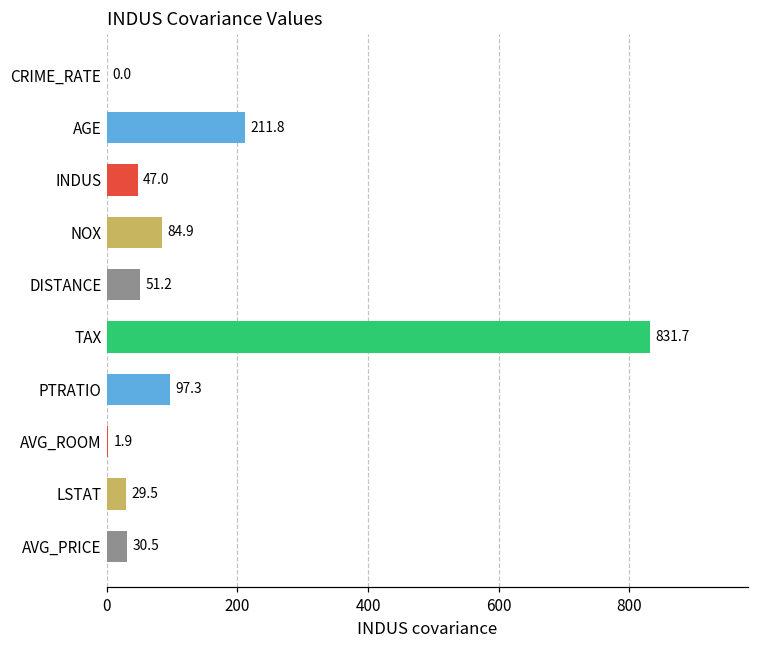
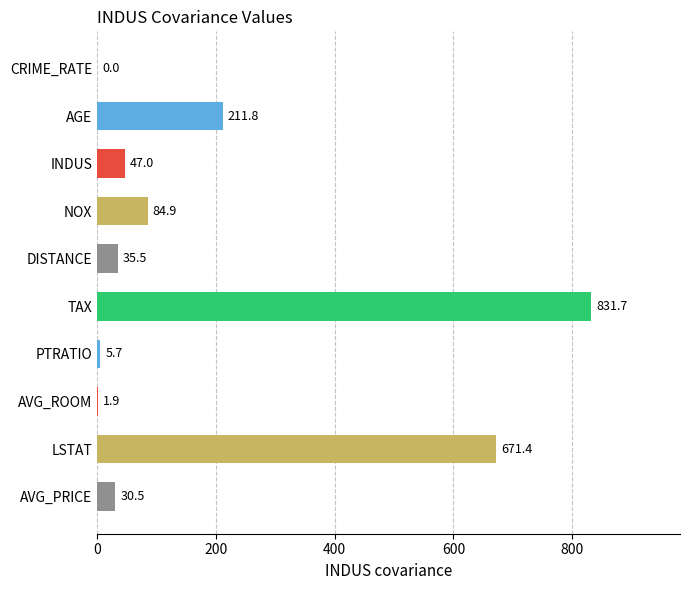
  {
    "CRIME_RATE": 0.0,
    "AGE": 211.8,
    "INDUS": 47.0,
    "NOX": 84.9,
-   "DISTANCE": 51.2,
+   "DISTANCE": 35.5,
    "TAX": 831.7,
-   "PTRATIO": 97.3,
+   "PTRATIO": 5.7,
    "AVG_ROOM": 1.9,
-   "LSTAT": 29.5,
+   "LSTAT": 671.4,
    "AVG_PRICE": 30.5
  }
